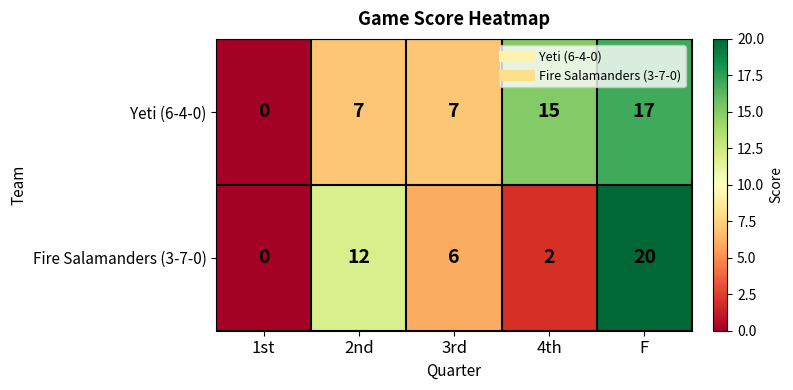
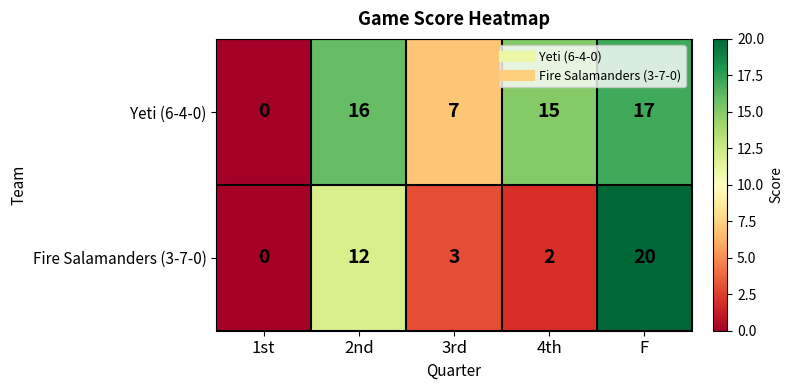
  {
    "Yeti (6-4-0)": {
      "1st": 0,
-     "2nd": 7,
+     "2nd": 16,
      "3rd": 7,
      "4th": 15,
      "F": 17
    },
    "Fire Salamanders (3-7-0)": {
      "1st": 0,
      "2nd": 12,
-     "3rd": 6,
+     "3rd": 3,
      "4th": 2,
      "F": 20
    }
  }
